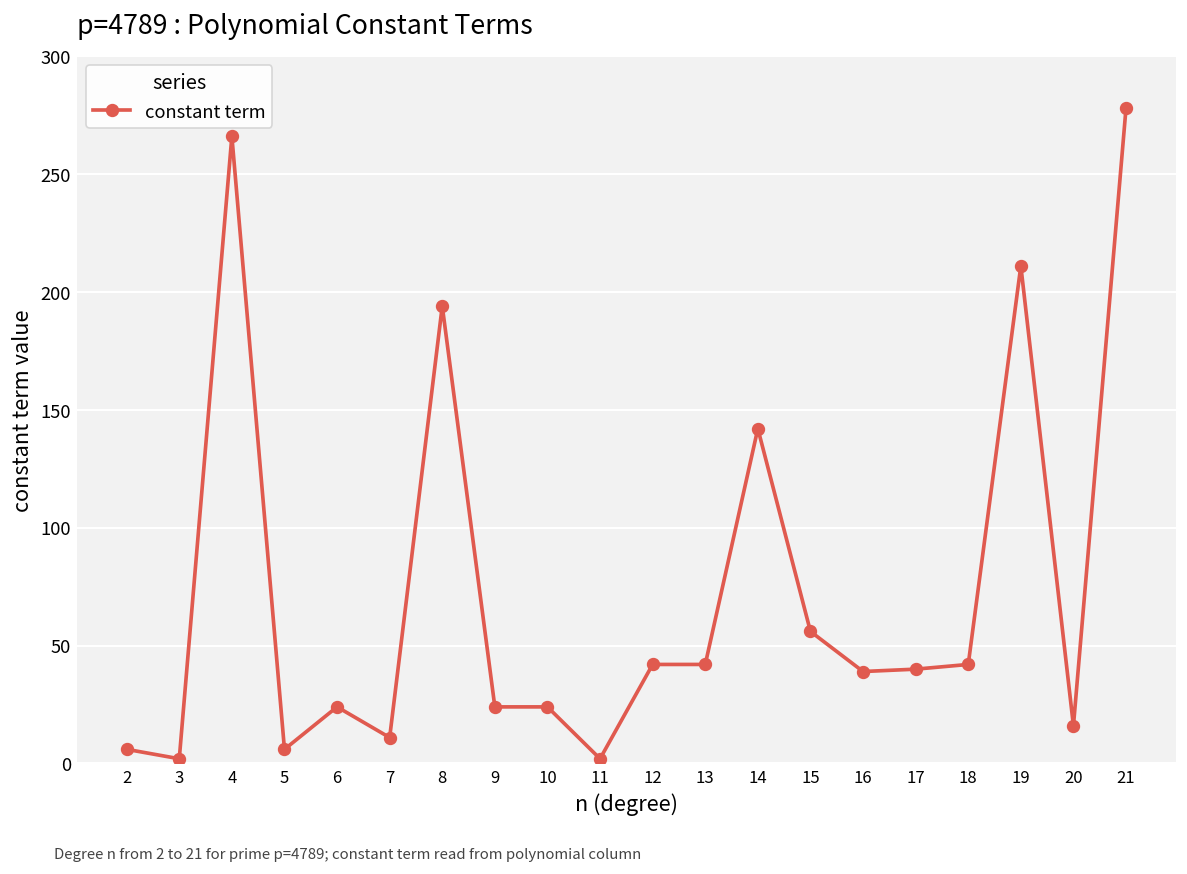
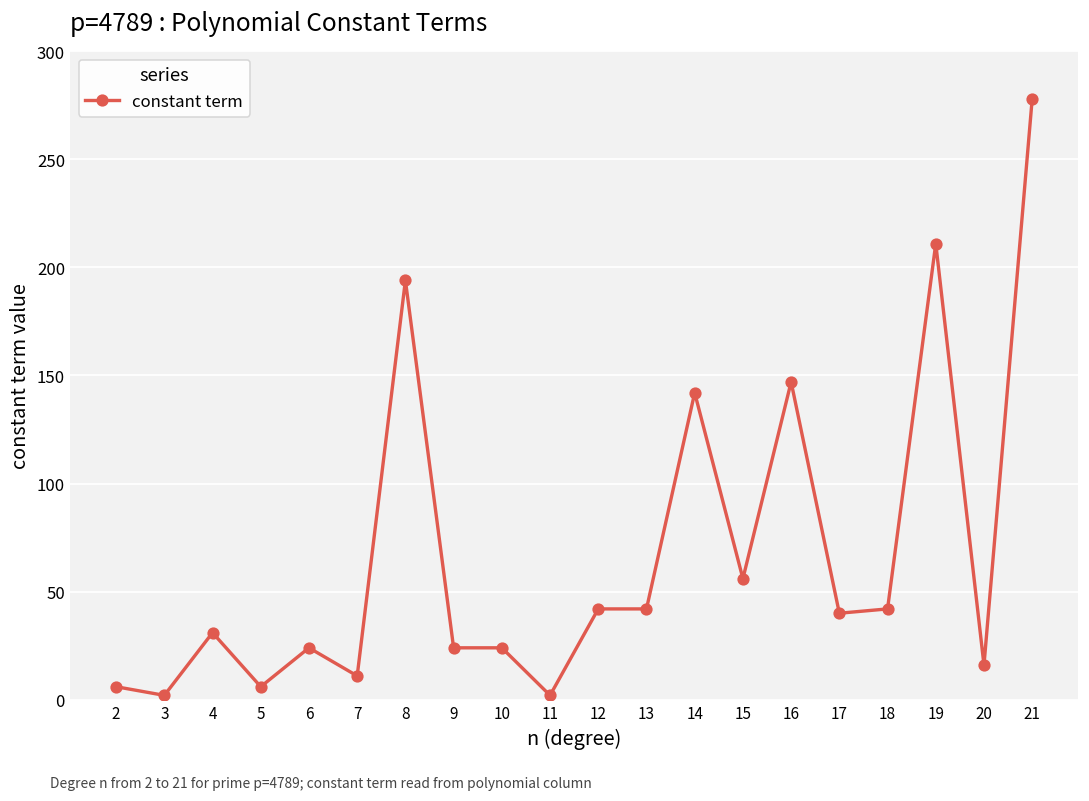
  {
    "2": 6,
    "3": 2,
-   "4": 266,
+   "4": 31,
    "5": 6,
    "6": 24,
    "7": 11,
    "8": 194,
    "9": 24,
    "10": 24,
    "11": 2,
    "12": 42,
    "13": 42,
    "14": 142,
    "15": 56,
-   "16": 39,
+   "16": 147,
    "17": 40,
    "18": 42,
    "19": 211,
    "20": 16,
    "21": 278
  }
